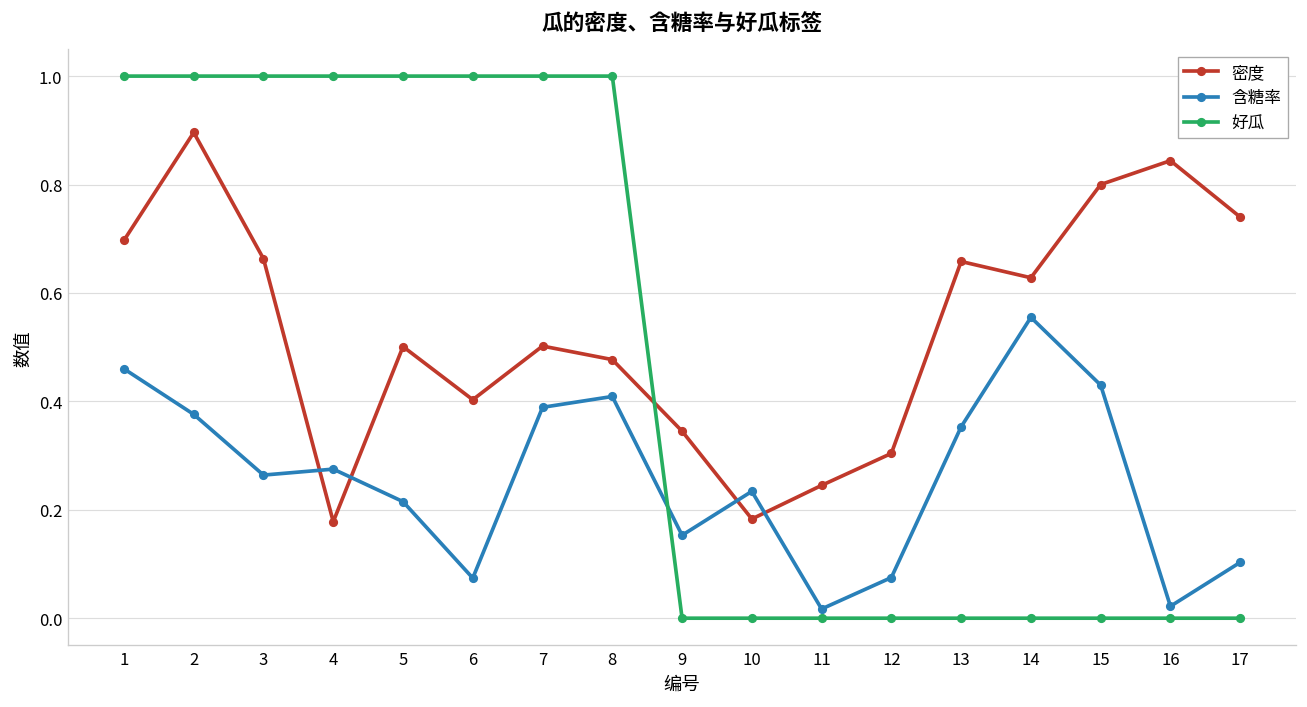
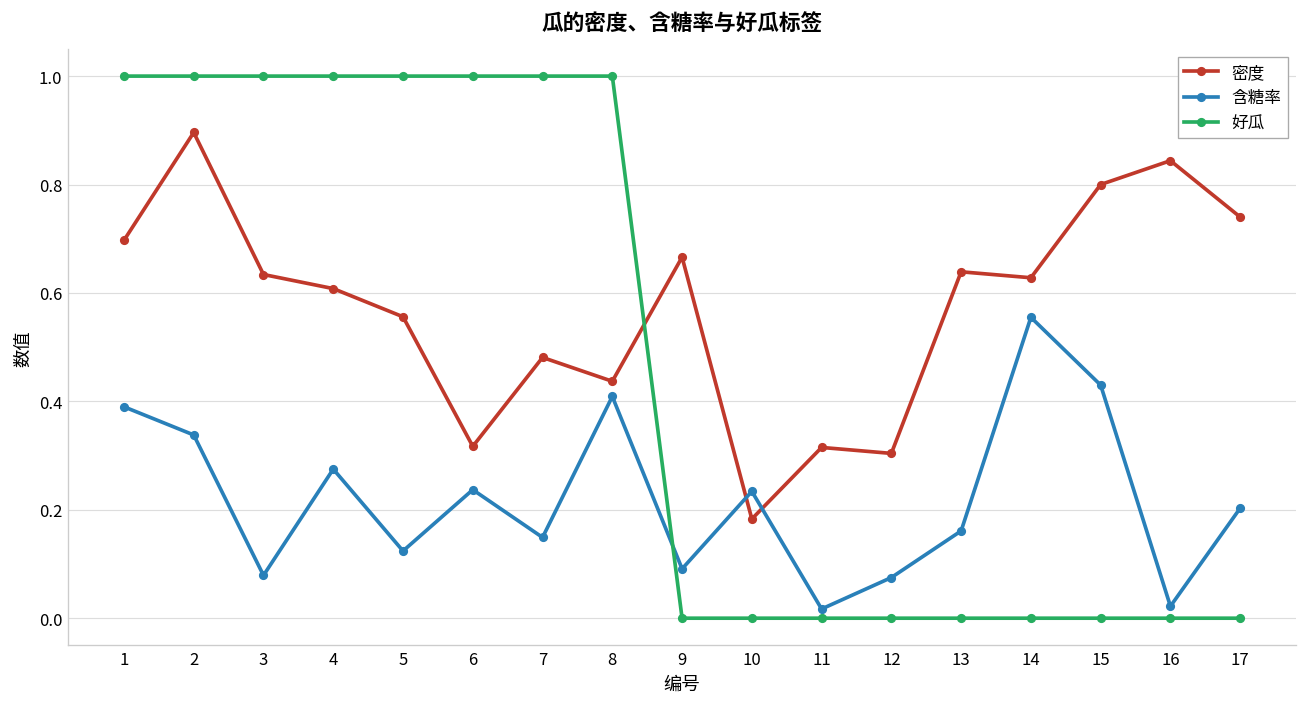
  {
    "密度": {
      "1": 0.70,
      "2": 0.90,
-     "3": 0.66,
-     "4": 0.18,
-     "5": 0.50,
-     "6": 0.40,
-     "7": 0.50,
-     "8": 0.48,
-     "9": 0.35,
+     "3": 0.63,
+     "4": 0.61,
+     "5": 0.56,
+     "6": 0.32,
+     "7": 0.48,
+     "8": 0.44,
+     "9": 0.67,
      "10": 0.18,
-     "11": 0.25,
+     "11": 0.32,
      "12": 0.30,
-     "13": 0.66,
+     "13": 0.64,
      "14": 0.63,
      "15": 0.80,
      "16": 0.84,
      "17": 0.74
    },
    "含糖率": {
-     "1": 0.46,
-     "2": 0.38,
-     "3": 0.26,
+     "1": 0.39,
+     "2": 0.34,
+     "3": 0.08,
      "4": 0.28,
-     "5": 0.22,
-     "6": 0.07,
-     "7": 0.39,
+     "5": 0.12,
+     "6": 0.24,
+     "7": 0.15,
      "8": 0.41,
-     "9": 0.15,
+     "9": 0.09,
      "10": 0.23,
      "11": 0.02,
      "12": 0.08,
-     "13": 0.35,
+     "13": 0.16,
      "14": 0.56,
      "15": 0.43,
      "16": 0.02,
-     "17": 0.10
+     "17": 0.20
    },
    "好瓜": {
      "1": 1.00,
      "2": 1.00,
      "3": 1.00,
      "4": 1.00,
      "5": 1.00,
      "6": 1.00,
      "7": 1.00,
      "8": 1.00,
      "9": 0.00,
      "10": 0.00,
      "11": 0.00,
      "12": 0.00,
      "13": 0.00,
      "14": 0.00,
      "15": 0.00,
      "16": 0.00,
      "17": 0.00
    }
  }
